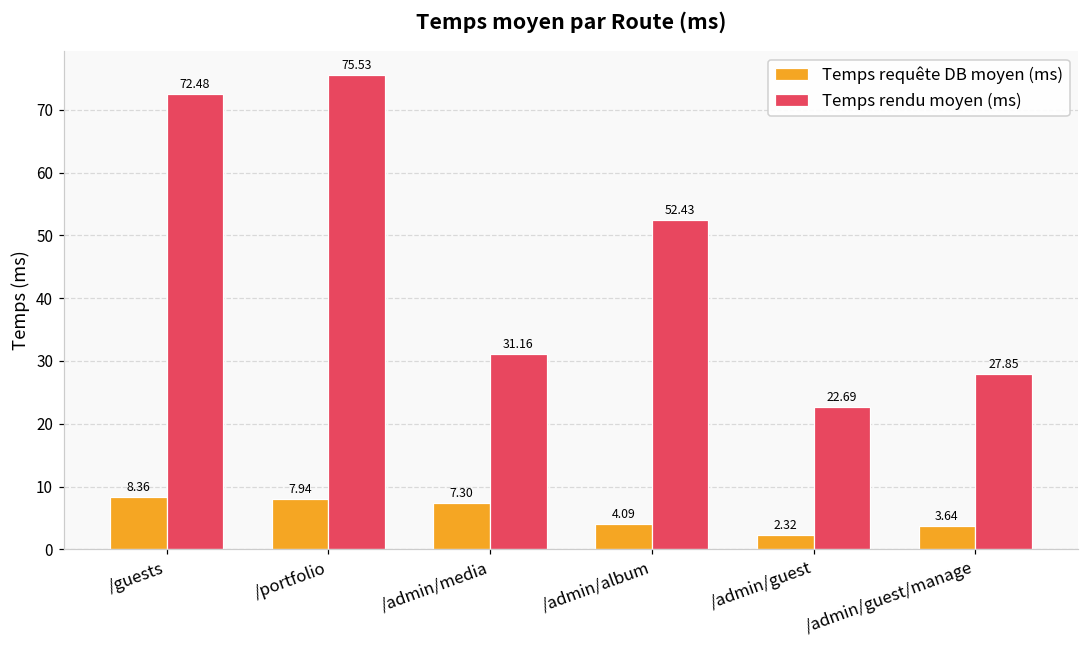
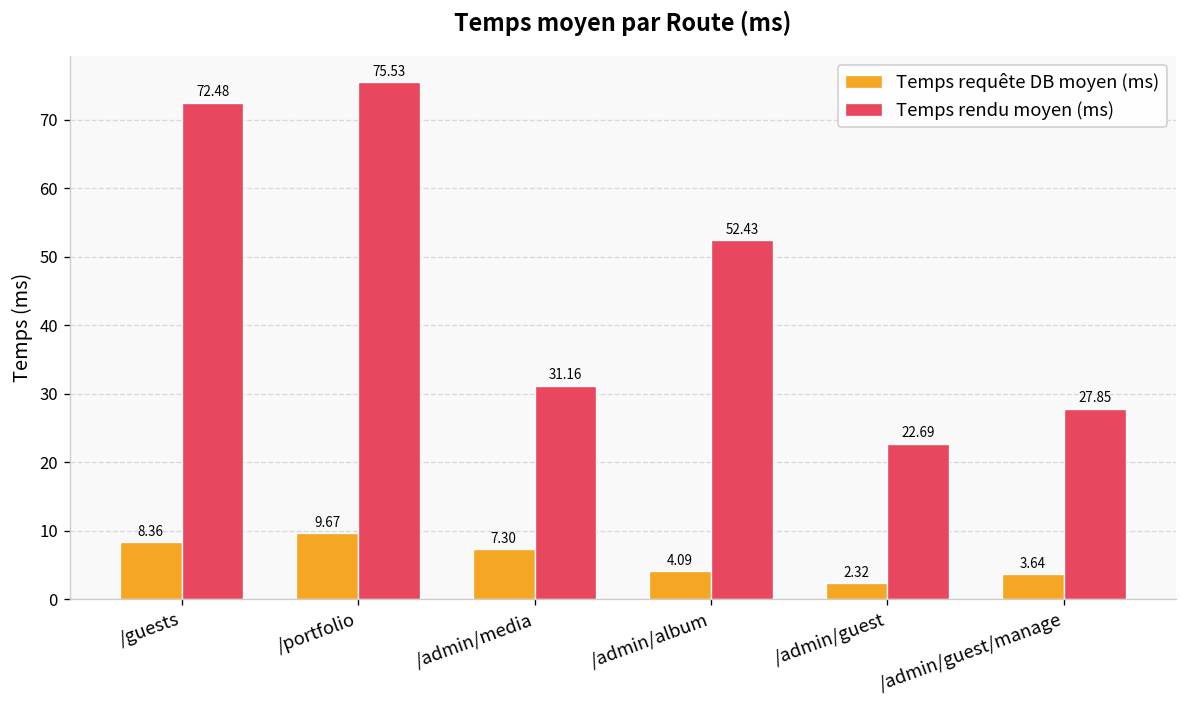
  {
    "Temps requête DB moyen (ms)": {
      "/guests": 8.36,
-     "/portfolio": 7.94,
+     "/portfolio": 9.67,
      "/admin/media": 7.30,
      "/admin/album": 4.09,
      "/admin/guest": 2.32,
      "/admin/guest/manage": 3.64
    },
    "Temps rendu moyen (ms)": {
      "/guests": 72.48,
      "/portfolio": 75.53,
      "/admin/media": 31.16,
      "/admin/album": 52.43,
      "/admin/guest": 22.69,
      "/admin/guest/manage": 27.85
    }
  }
